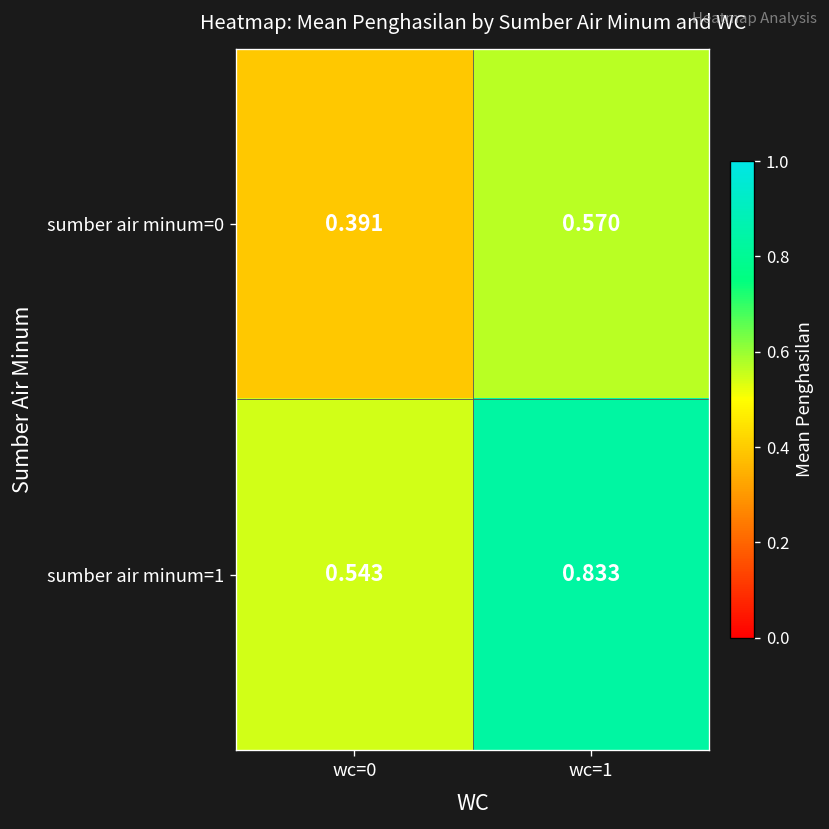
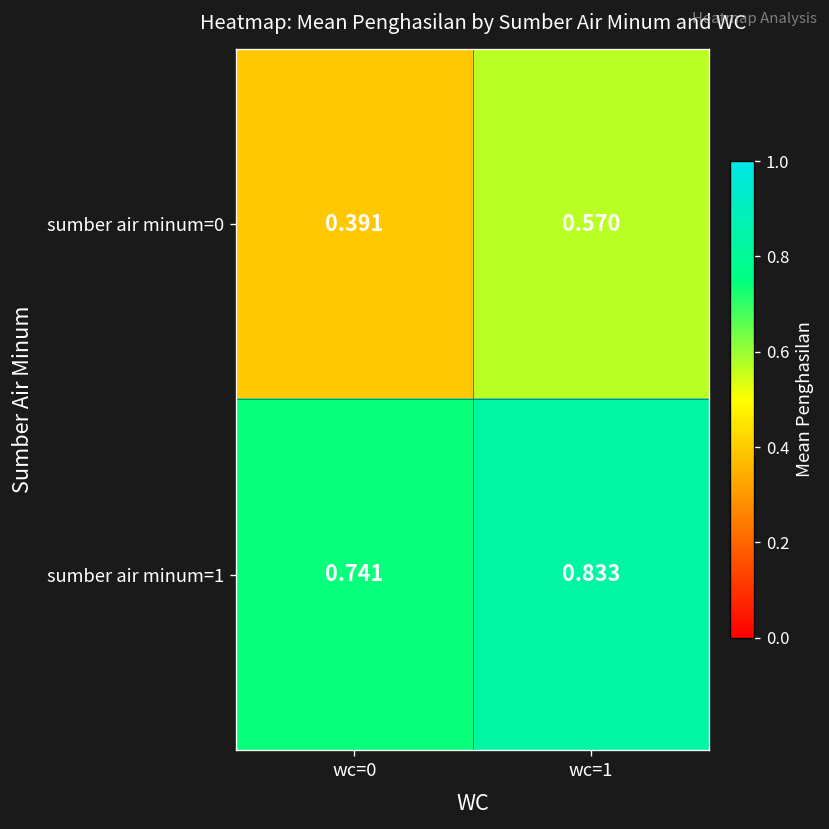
  {
    "sumber air minum=0": {
      "wc=0": 0.391,
      "wc=1": 0.570
    },
    "sumber air minum=1": {
-     "wc=0": 0.543,
+     "wc=0": 0.741,
      "wc=1": 0.833
    }
  }
